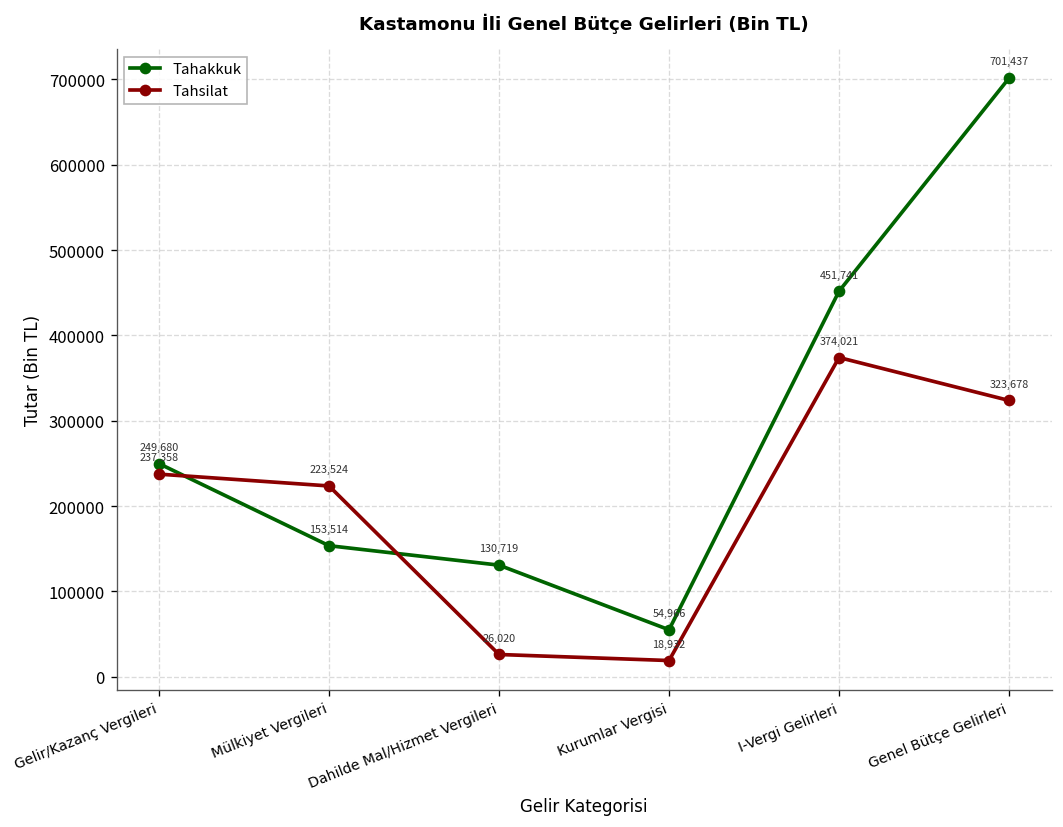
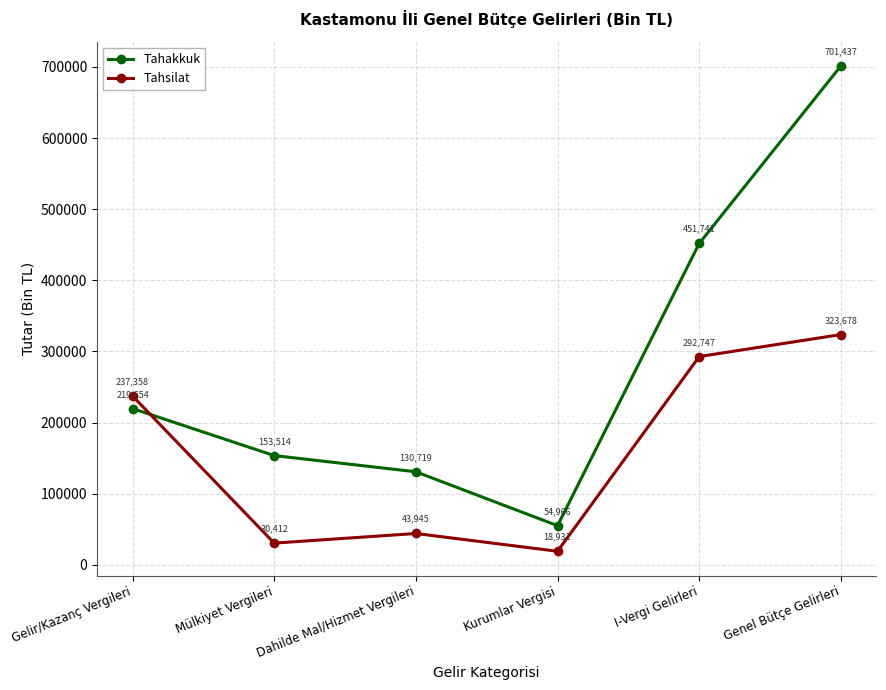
  {
    "Tahakkuk": {
-     "Gelir/Kazanç Vergileri": "249,680",
+     "Gelir/Kazanç Vergileri": "219,654",
      "Mülkiyet Vergileri": "153,514",
      "Dahilde Mal/Hizmet Vergileri": "130,719",
      "Kurumlar Vergisi": "54,966",
      "I-Vergi Gelirleri": "451,741",
      "Genel Bütçe Gelirleri": "701,437"
    },
    "Tahsilat": {
-     "Mülkiyet Vergileri": "223,524",
-     "Dahilde Mal/Hizmet Vergileri": "26,020",
+     "Mülkiyet Vergileri": "30,412",
+     "Dahilde Mal/Hizmet Vergileri": "43,945",
      "Kurumlar Vergisi": "18,932",
-     "I-Vergi Gelirleri": "374,021",
+     "I-Vergi Gelirleri": "292,747",
      "Genel Bütçe Gelirleri": "323,678"
    }
  }
